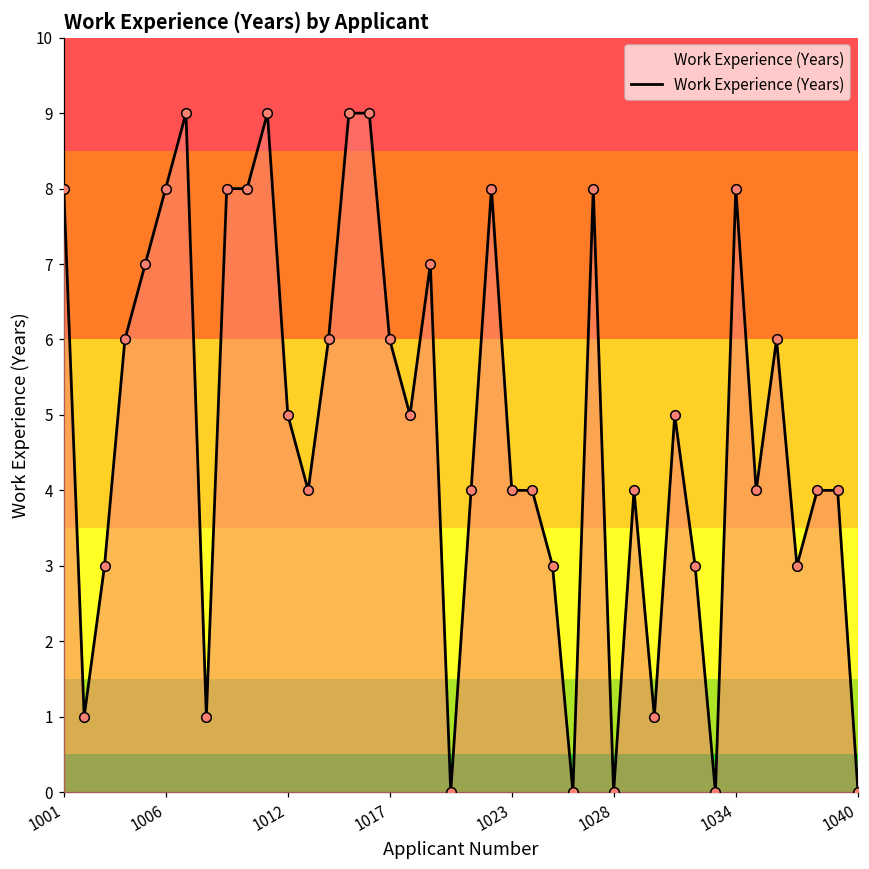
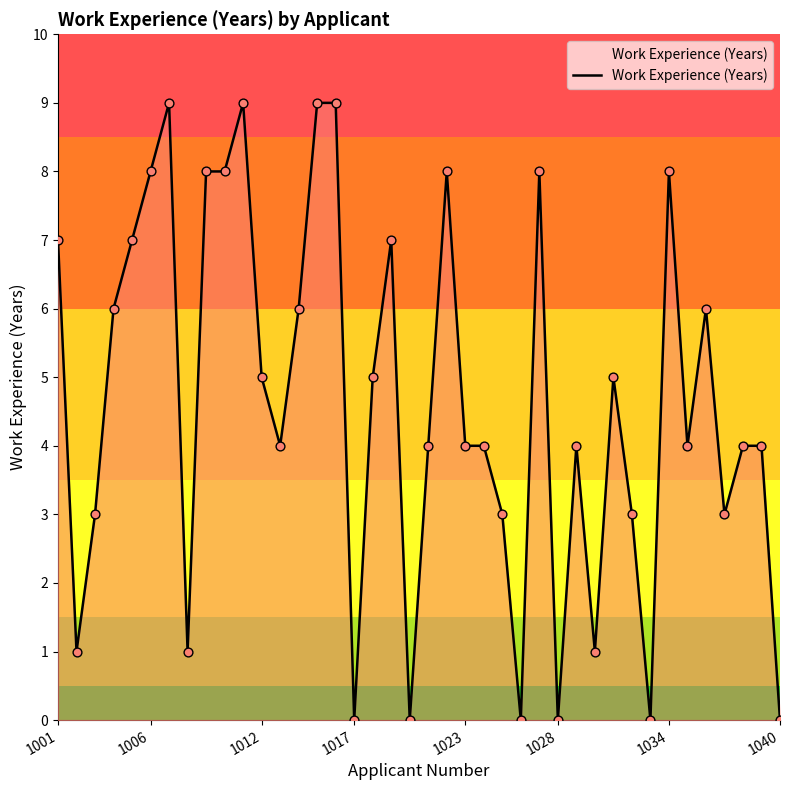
  {
-   "1001": 8,
+   "1001": 7,
    "1006": 8,
    "1012": 5,
-   "1017": 6,
+   "1017": 0,
    "1023": 4,
    "1028": 0,
    "1034": 8,
    "1040": 0
  }
